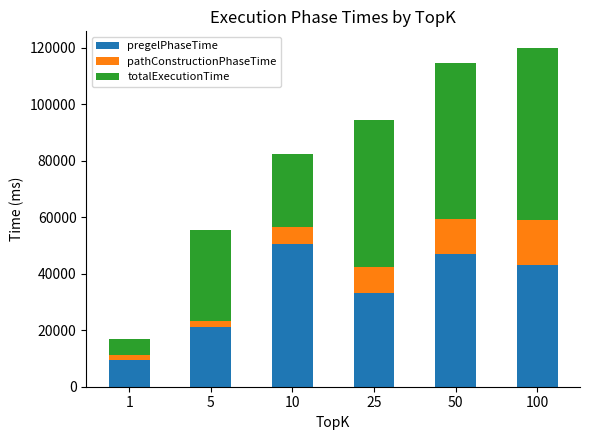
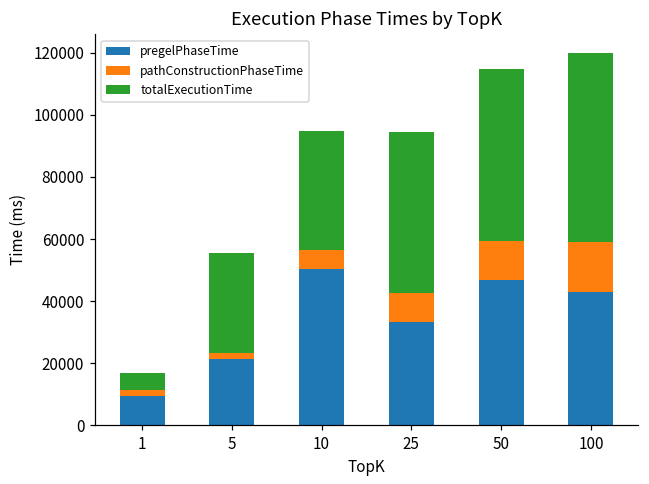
  {
    "pregelPhaseTime": {
      "1": 9000,
      "5": 21000,
      "10": 50000,
      "25": 33000,
      "50": 47000,
      "100": 43000
    },
    "pathConstructionPhaseTime": {
      "1": 2000,
      "5": 2000,
      "10": 6000,
      "25": 9000,
      "50": 13000,
      "100": 16000
    },
    "totalExecutionTime": {
      "1": 6000,
      "5": 32000,
-     "10": 26000,
+     "10": 38000,
      "25": 52000,
      "50": 55000,
      "100": 61000
    }
  }
